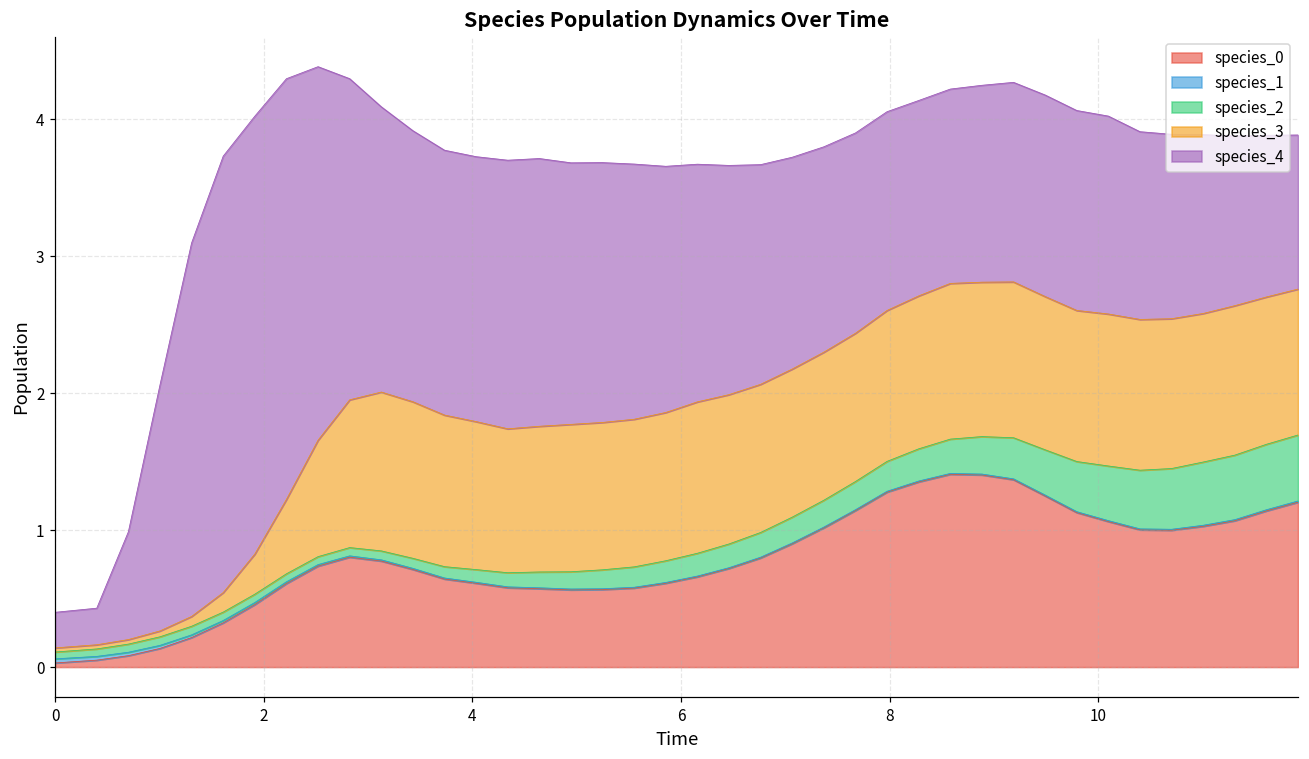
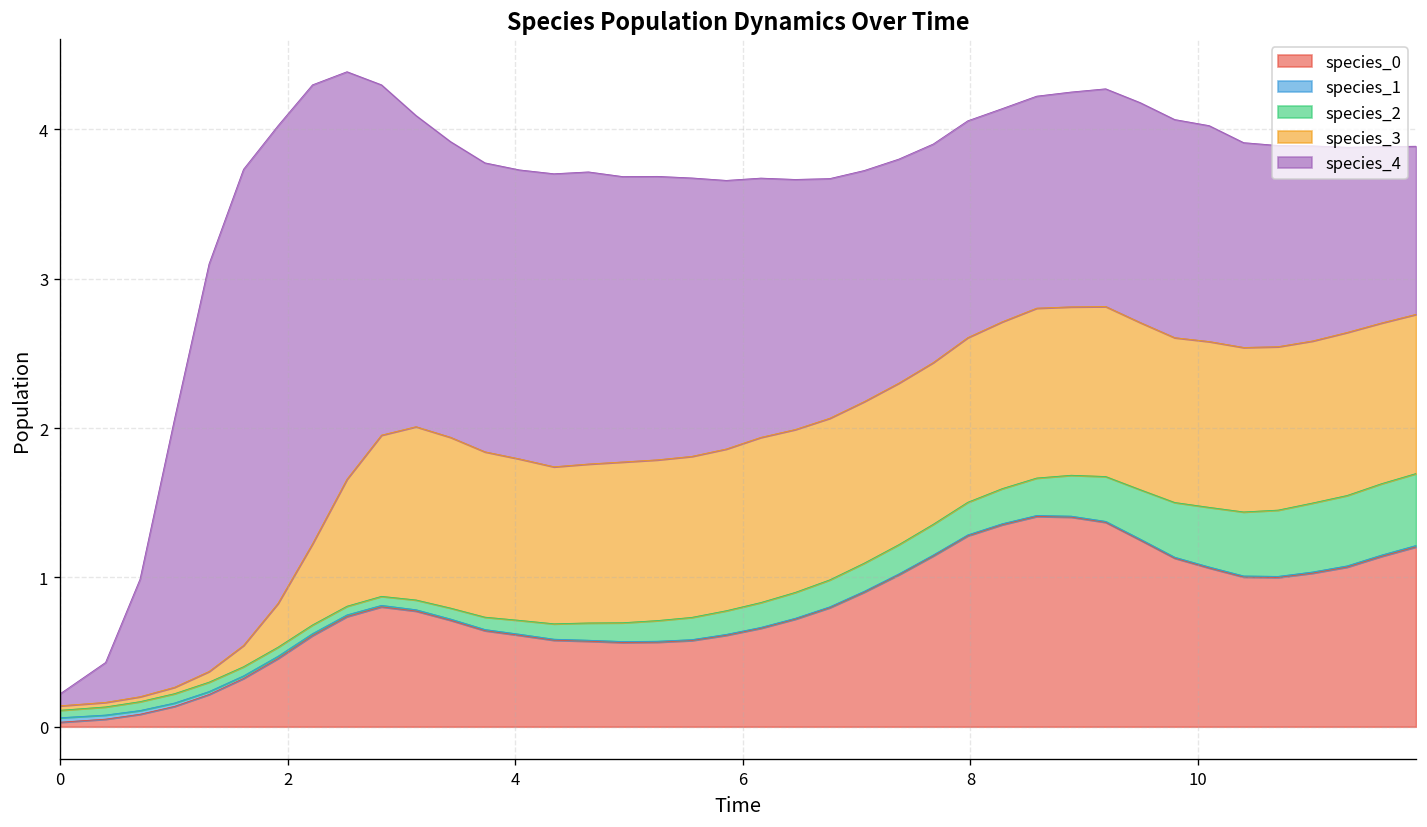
  {
    "species_0": {
      "0": 0.03
    },
    "species_1": {
      "0": 0.03
    },
    "species_2": {
      "0": 0.05
    },
    "species_3": {
      "0": 0.03
    },
    "species_4": {
-     "0": 0.26
+     "0": 0.08
    }
  }
